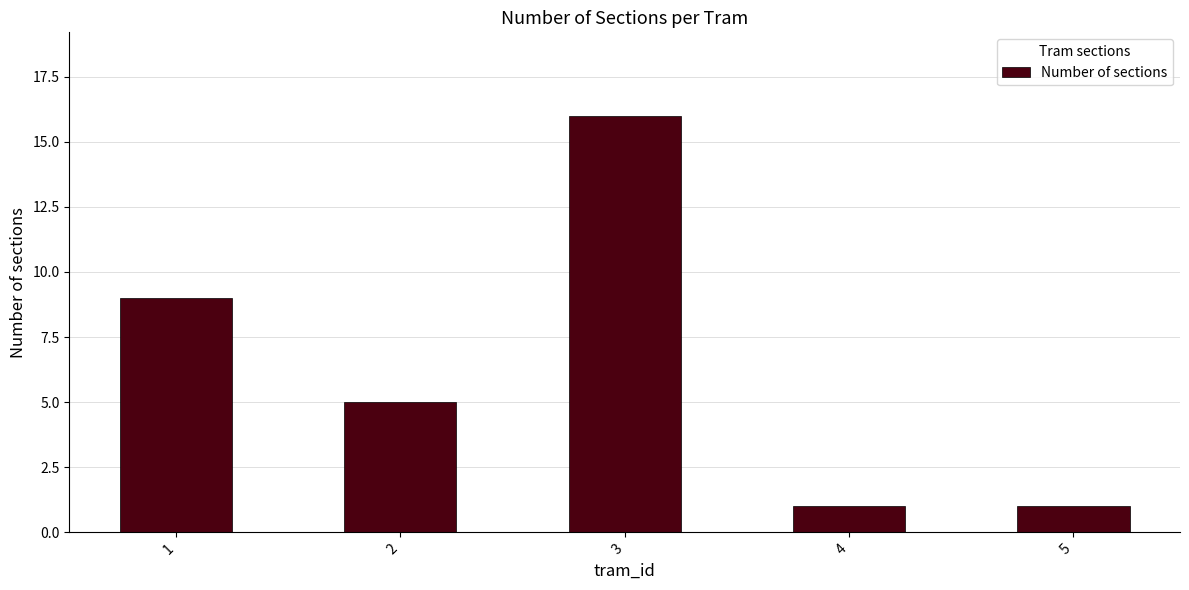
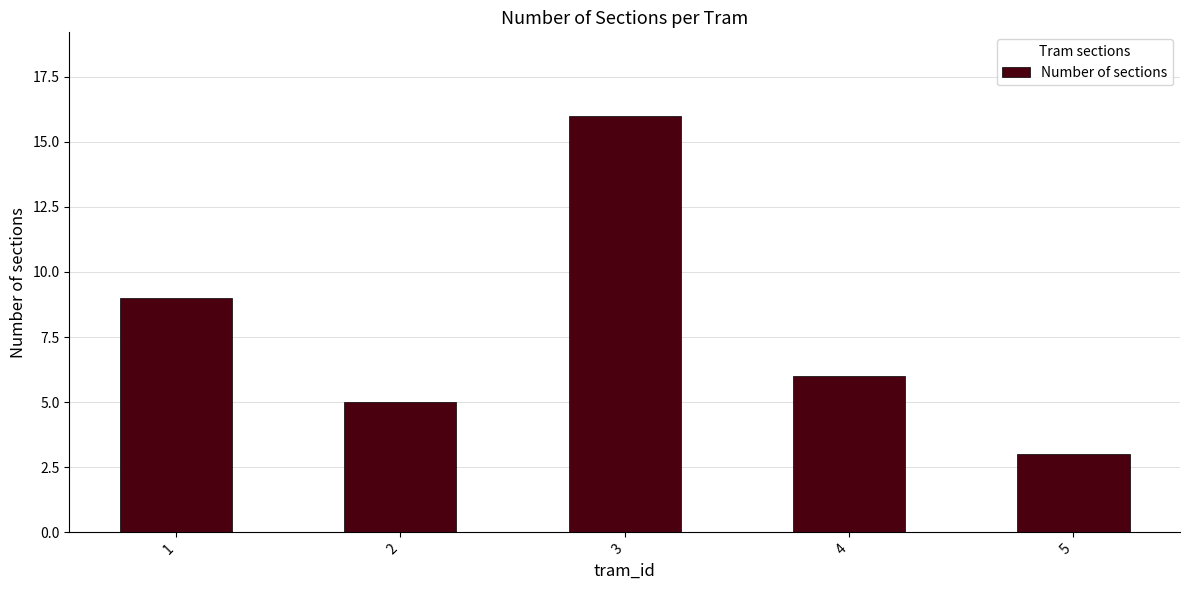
  {
    "1": 9,
    "2": 5,
    "3": 16,
-   "4": 1,
-   "5": 1
+   "4": 6,
+   "5": 3
  }
